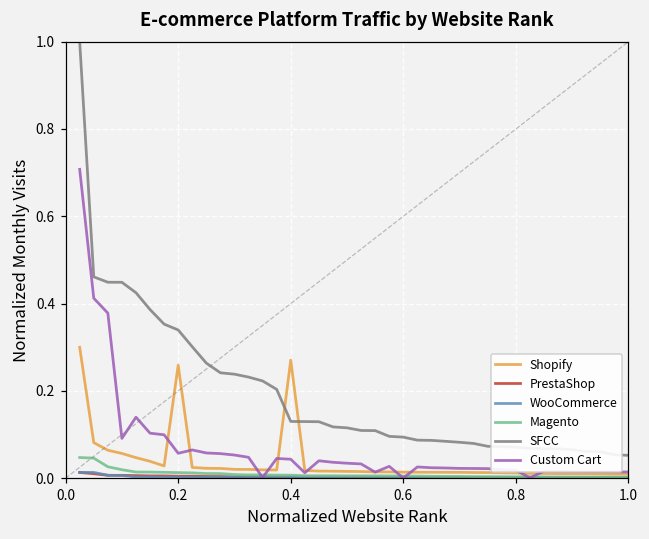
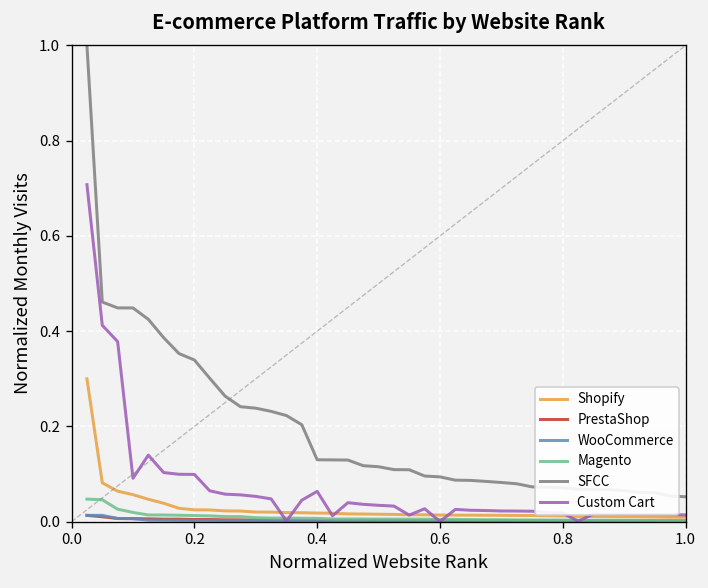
  {
    "Shopify": {
-     "0.2": 0.26,
-     "0.4": 0.27,
+     "0.2": 0.02,
+     "0.4": 0.02,
      "0.6": 0.01
    },
    "Magento": {
      "0.2": 0.01
    },
    "Custom Cart": {
-     "0.2": 0.06,
-     "0.4": 0.04
+     "0.2": 0.10,
+     "0.4": 0.06
    }
  }
